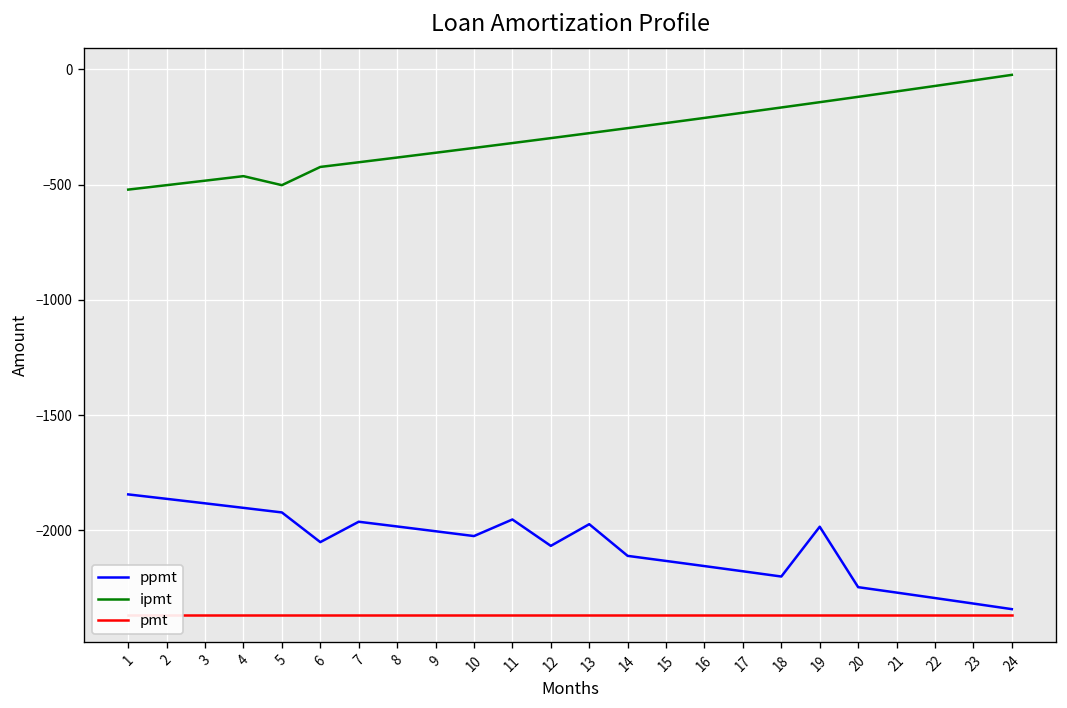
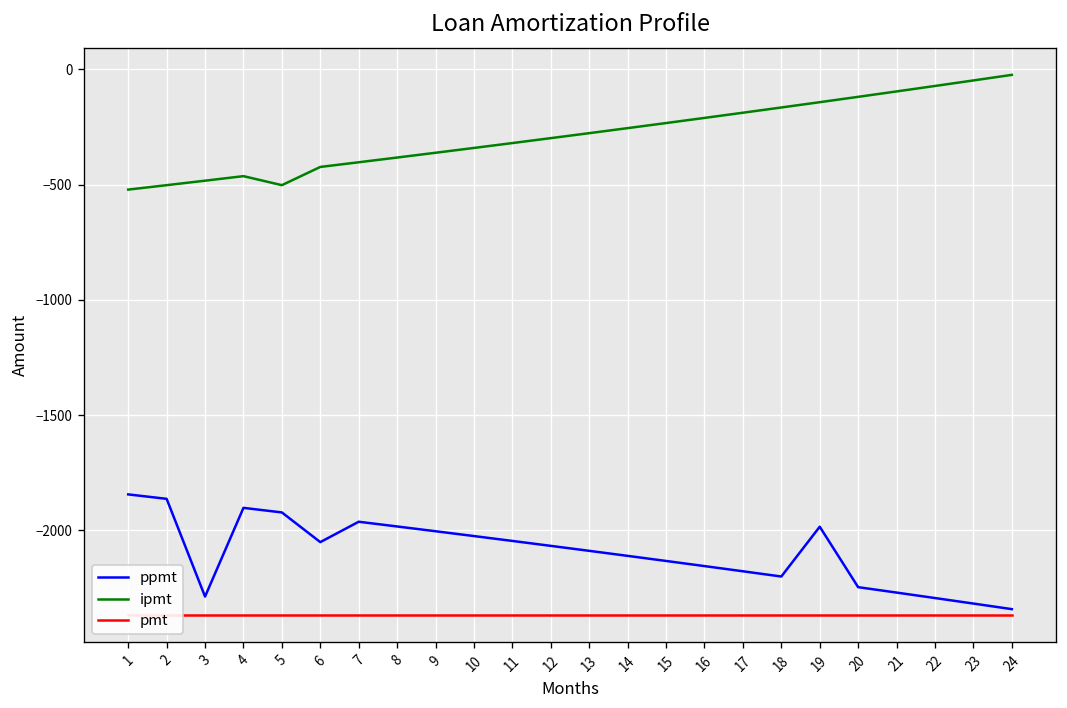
  {
    "ppmt": {
      "1": -1840,
      "2": -1860,
-     "3": -1880,
+     "3": -2290,
      "4": -1900,
      "5": -1920,
      "6": -2050,
      "7": -1960,
      "8": -1980,
      "9": -2000,
      "10": -2020,
-     "11": -1950,
+     "11": -2050,
      "12": -2070,
-     "13": -1970,
+     "13": -2090,
      "14": -2110,
      "15": -2130,
      "16": -2150,
      "17": -2180,
      "18": -2200,
      "19": -1980,
      "20": -2250,
      "21": -2270,
      "22": -2290,
      "23": -2320,
      "24": -2340
    },
    "ipmt": {
      "1": -520,
      "2": -500,
      "3": -480,
      "4": -460,
      "5": -500,
      "6": -420,
      "7": -400,
      "8": -380,
      "9": -360,
      "10": -340,
      "11": -320,
      "12": -300,
      "13": -280,
      "14": -260,
      "15": -230,
      "16": -210,
      "17": -190,
      "18": -170,
      "19": -140,
      "20": -120,
      "21": -100,
      "22": -70,
      "23": -50,
      "24": -20
    },
    "pmt": {
      "3": -2370,
      "4": -2370,
      "5": -2370,
      "6": -2370,
      "7": -2370,
      "8": -2370,
      "9": -2370,
      "10": -2370,
      "11": -2370,
      "12": -2370,
      "13": -2370,
      "14": -2370,
      "15": -2370,
      "16": -2370,
      "17": -2370,
      "18": -2370,
      "19": -2370,
      "20": -2370,
      "21": -2370,
      "22": -2370,
      "23": -2370,
      "24": -2370
    }
  }
